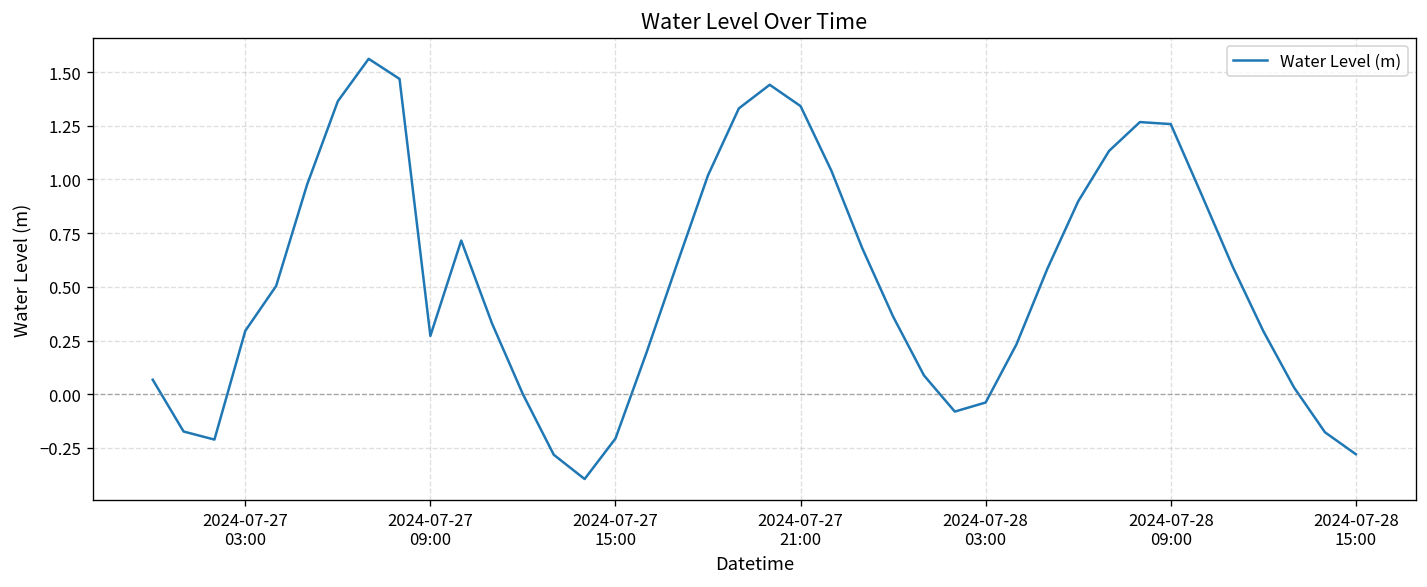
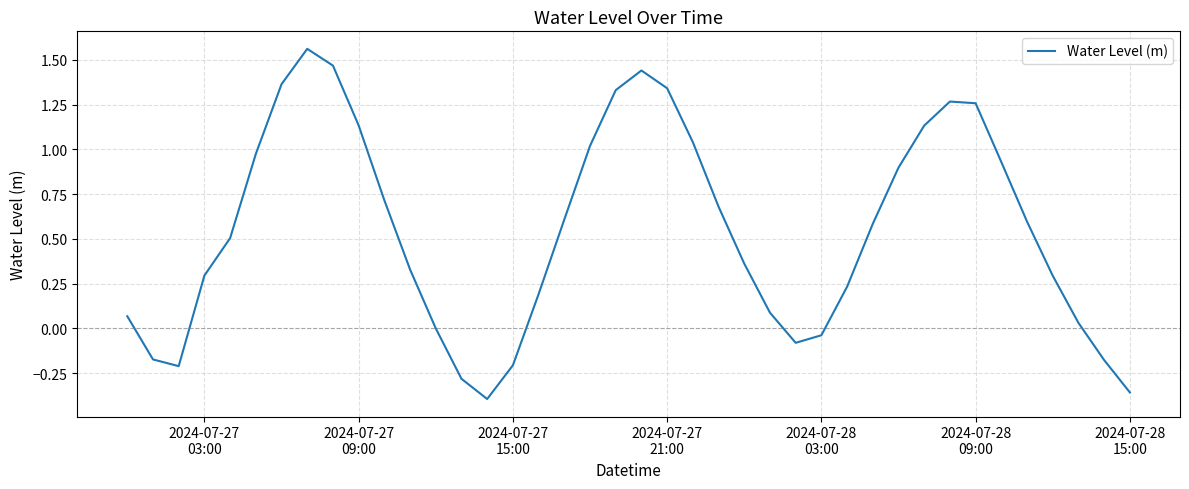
  {
    "2024-07-27 03:00": 0.30,
-   "2024-07-27 09:00": 0.27,
+   "2024-07-27 09:00": 1.13,
    "2024-07-27 15:00": -0.21,
    "2024-07-27 21:00": 1.34,
    "2024-07-28 03:00": -0.04,
    "2024-07-28 09:00": 1.26,
-   "2024-07-28 15:00": -0.28
+   "2024-07-28 15:00": -0.36
  }
